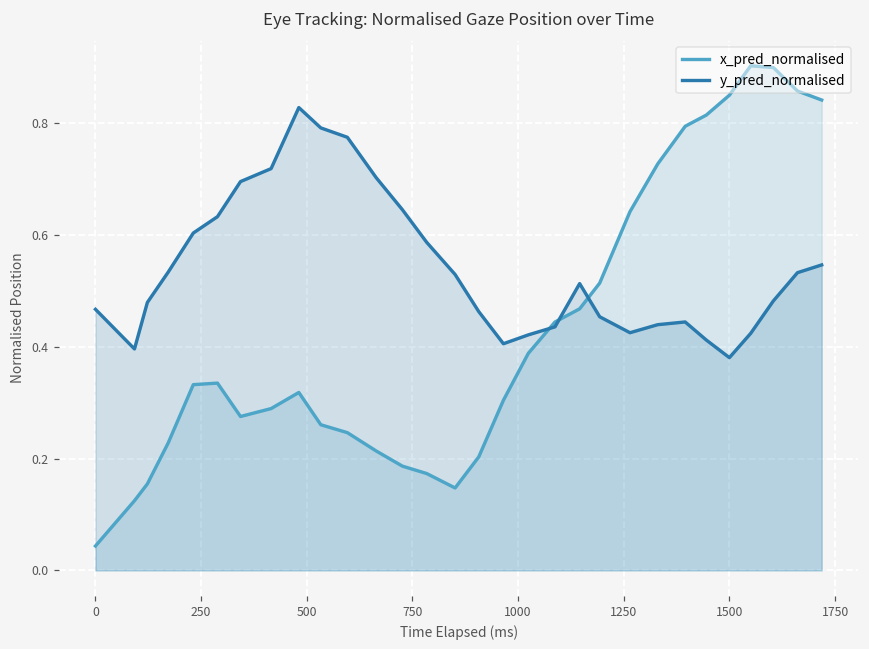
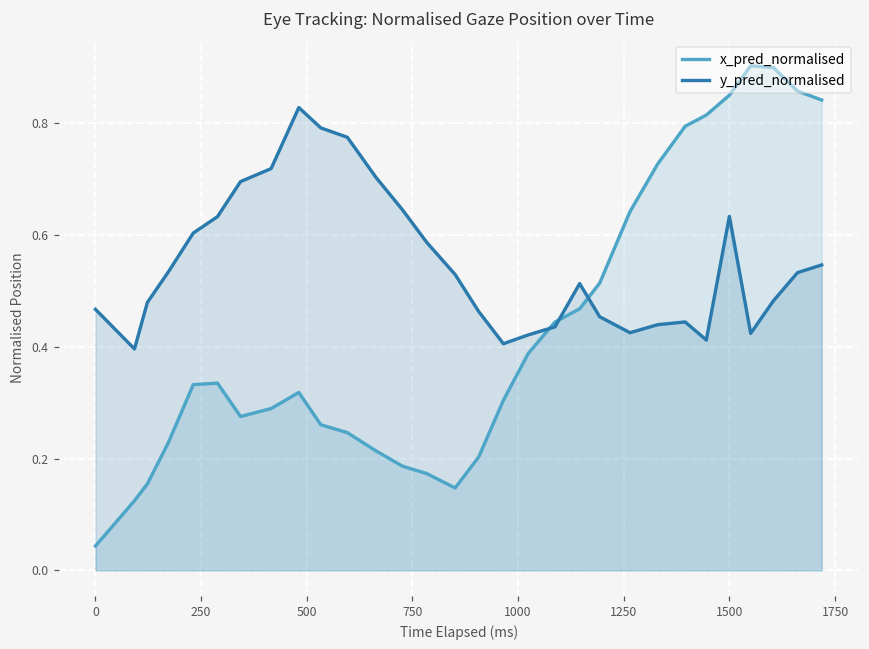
  {
    "x_pred_normalised": {
      "0": 0.04,
      "1500": 0.85
    },
    "y_pred_normalised": {
      "0": 0.47,
-     "1500": 0.38
+     "1500": 0.63
    }
  }
